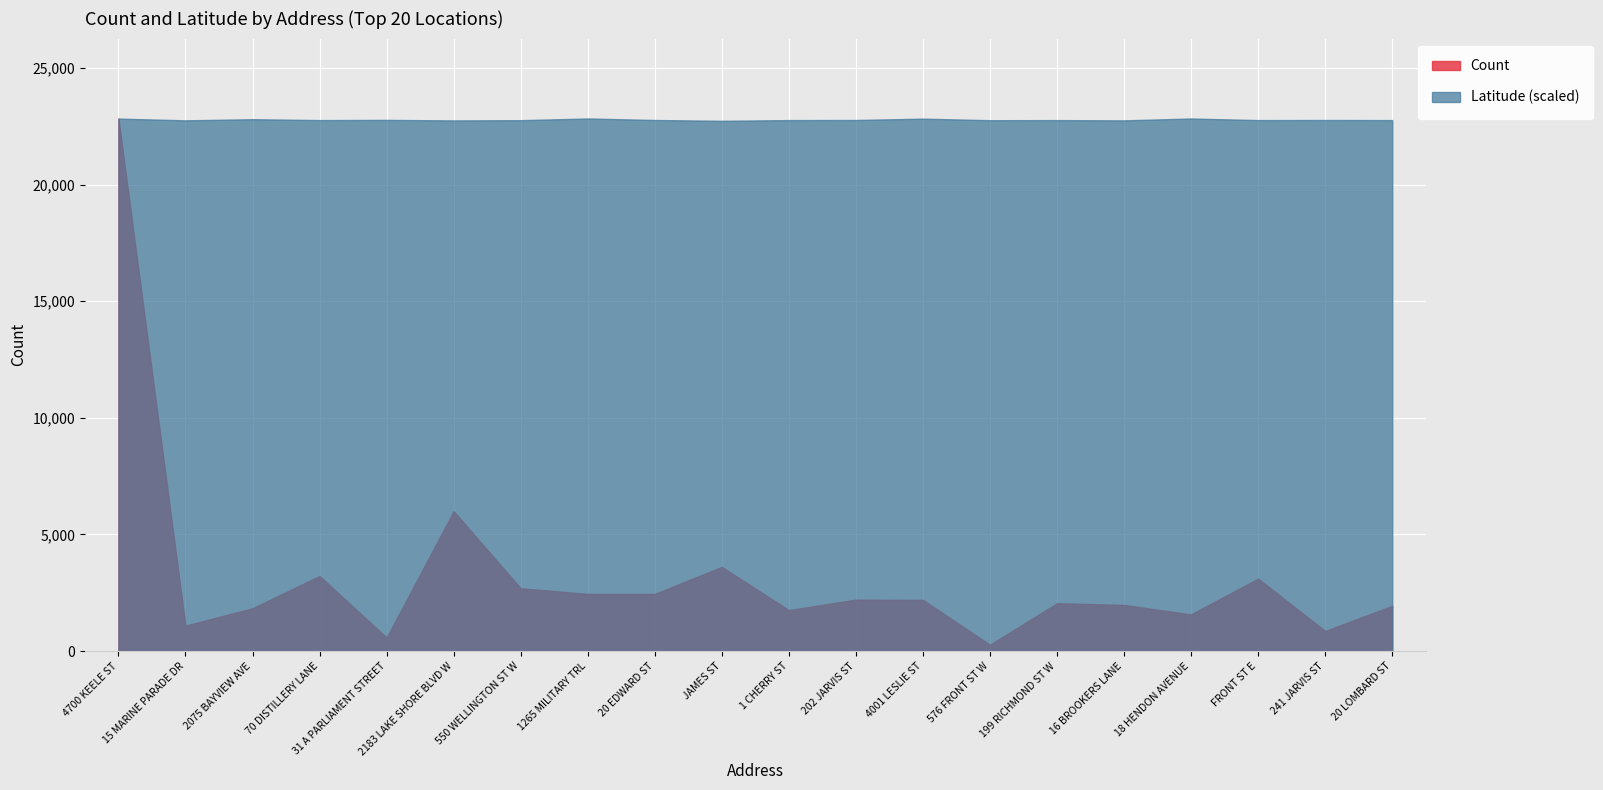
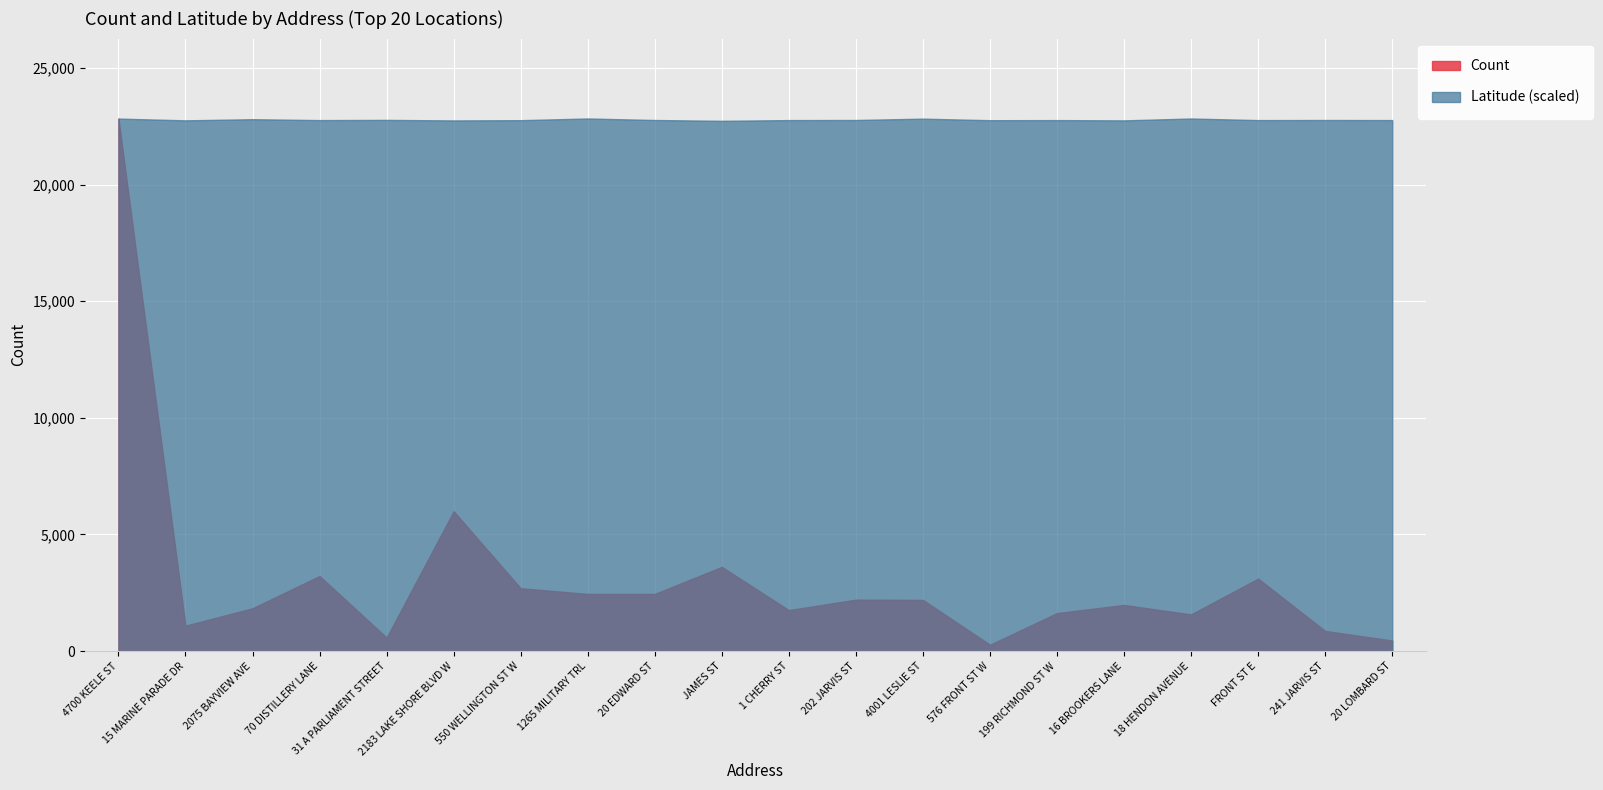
  {
    "Count": {
      "15 MARINE PARADE DR": "1,100",
      "2075 BAYVIEW AVE": "1,800",
      "70 DISTILLERY LANE": "3,200",
      "31 A PARLIAMENT STREET": "600",
      "2183 LAKE SHORE BLVD W": "6,000",
      "550 WELLINGTON ST W": "2,700",
      "1265 MILITARY TRL": "2,500",
      "20 EDWARD ST": "2,500",
      "JAMES ST": "3,600",
      "1 CHERRY ST": "1,800",
      "202 JARVIS ST": "2,200",
      "4001 LESLIE ST": "2,200",
      "576 FRONT ST W": "300",
-     "199 RICHMOND ST W": "2,100",
+     "199 RICHMOND ST W": "1,600",
      "16 BROOKERS LANE": "2,000",
      "18 HENDON AVENUE": "1,600",
      "FRONT ST E": "3,100",
      "241 JARVIS ST": "900",
-     "20 LOMBARD ST": "1,900"
+     "20 LOMBARD ST": "500"
    },
    "Latitude (scaled)": {
      "15 MARINE PARADE DR": "22,800",
      "2075 BAYVIEW AVE": "22,800",
      "70 DISTILLERY LANE": "22,800",
      "31 A PARLIAMENT STREET": "22,800",
      "2183 LAKE SHORE BLVD W": "22,800",
      "550 WELLINGTON ST W": "22,800",
      "1265 MILITARY TRL": "22,800",
      "20 EDWARD ST": "22,800",
      "JAMES ST": "22,700",
      "1 CHERRY ST": "22,800",
      "202 JARVIS ST": "22,800",
      "4001 LESLIE ST": "22,800",
      "576 FRONT ST W": "22,800",
      "199 RICHMOND ST W": "22,800",
      "16 BROOKERS LANE": "22,800",
      "18 HENDON AVENUE": "22,800",
      "FRONT ST E": "22,800",
      "241 JARVIS ST": "22,800",
      "20 LOMBARD ST": "22,800"
    }
  }
